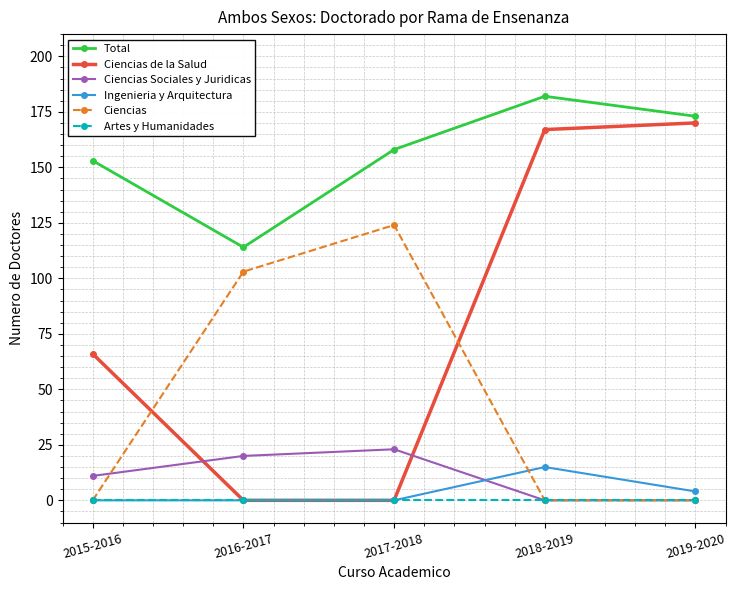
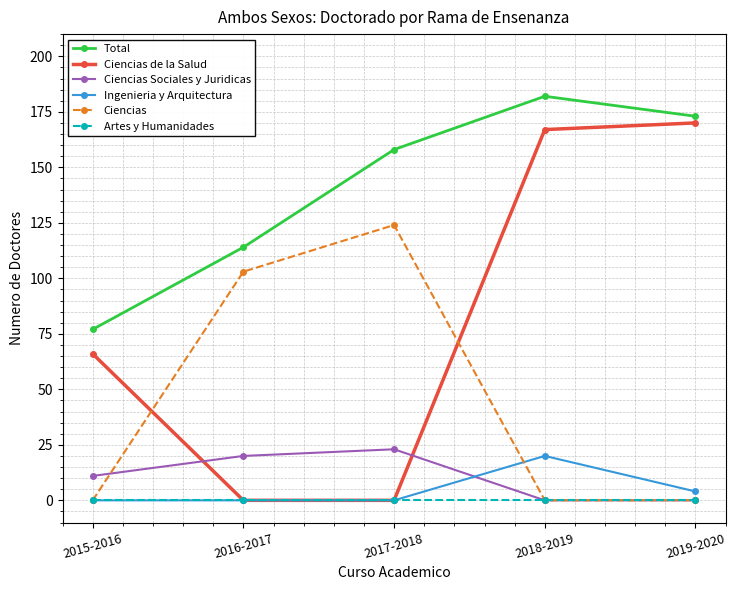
  {
    "Total": {
-     "2015-2016": 153,
+     "2015-2016": 77,
      "2016-2017": 114,
      "2017-2018": 158,
      "2018-2019": 182,
      "2019-2020": 173
    },
    "Ciencias Sociales y Juridicas": {
      "2015-2016": 11,
      "2016-2017": 20,
      "2017-2018": 23
    },
    "Ingenieria y Arquitectura": {
-     "2018-2019": 15,
+     "2018-2019": 20,
      "2019-2020": 4
    }
  }
